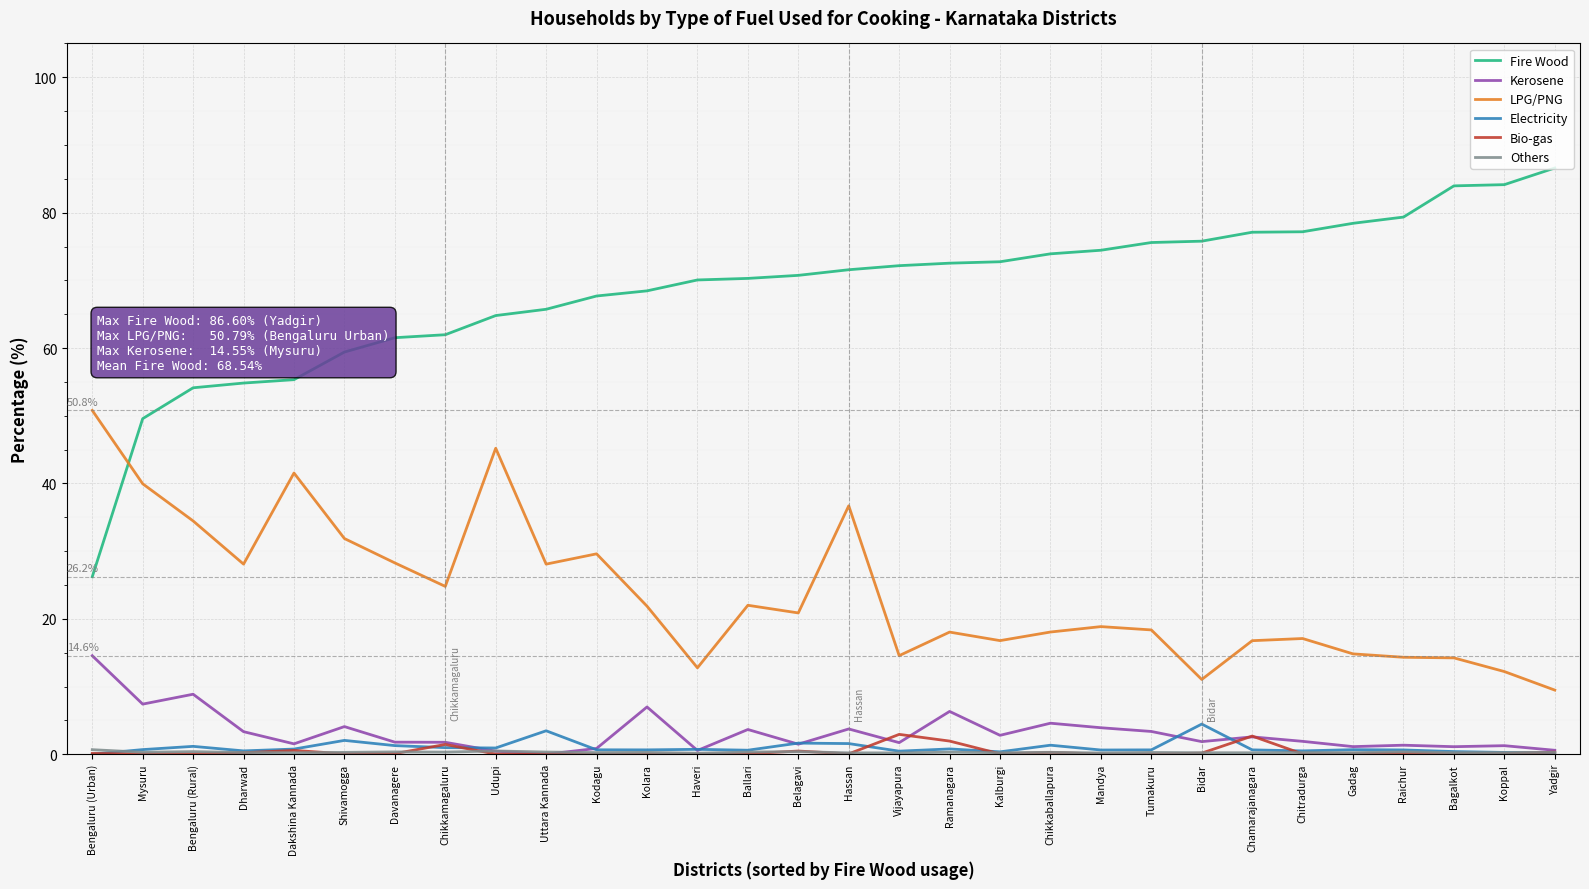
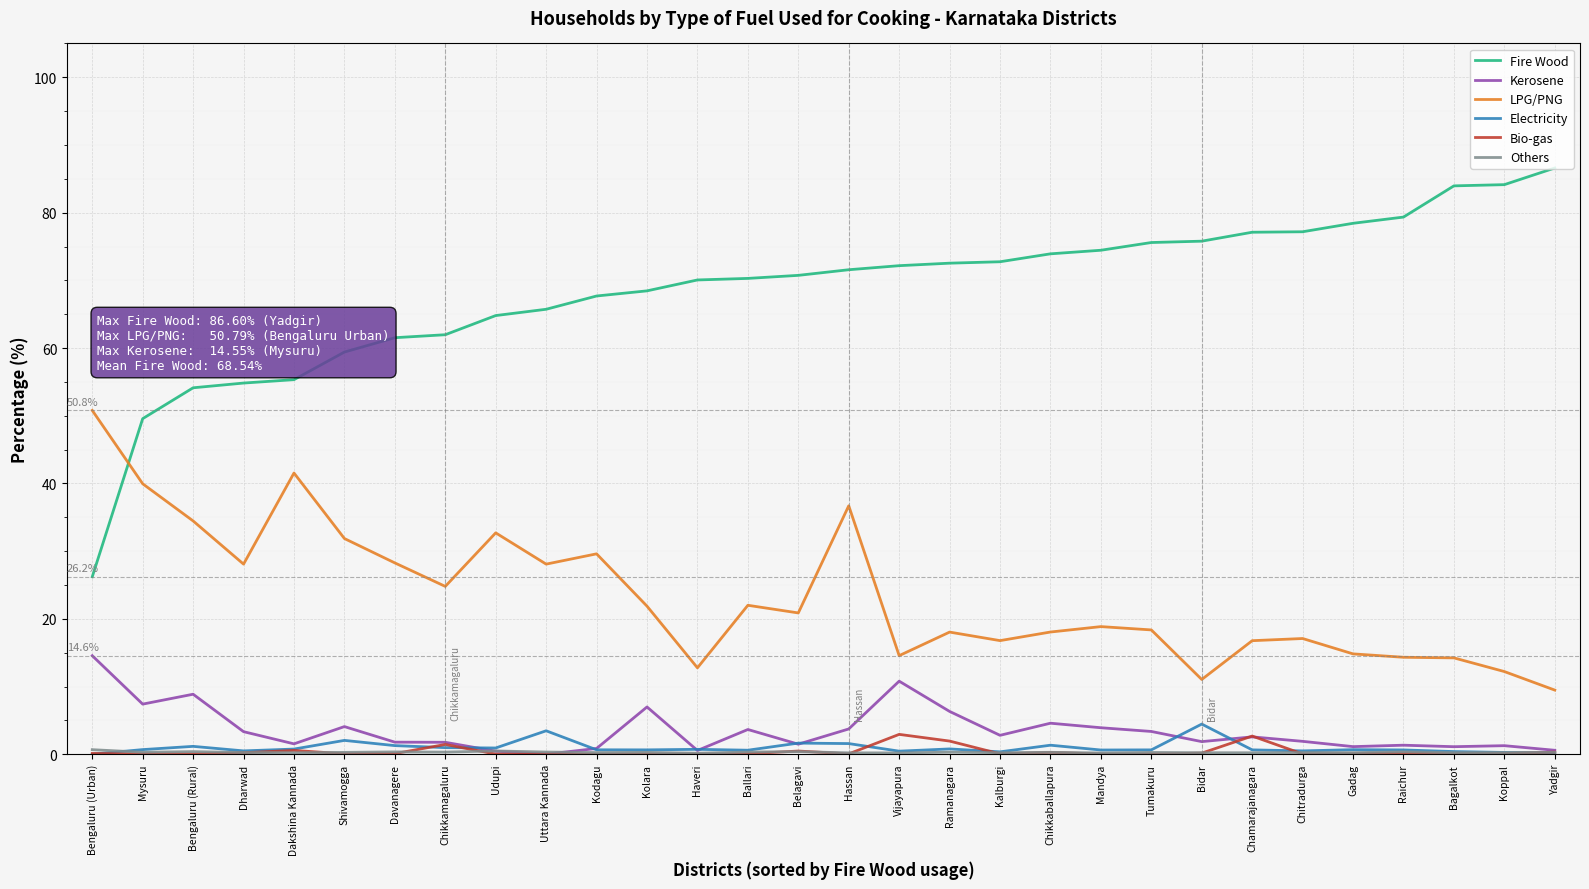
  {
    "Fire Wood": {
      "Bengaluru (Urban)": "26.2%"
    },
    "Kerosene": {
      "Mysuru": "7",
      "Bengaluru (Rural)": "9",
      "Dharwad": "3",
      "Dakshina Kannada": "2",
      "Shivamogga": "4",
      "Davanagere": "2",
      "Kolara": "7",
      "Ballari": "4",
      "Hassan": "4",
-     "Vijayapura": "2",
+     "Vijayapura": "11",
      "Ramanagara": "6",
      "Kalburgi": "3",
      "Chikkaballapura": "5",
      "Mandya": "4",
      "Tumakuru": "3",
      "Bidar": "2",
      "Chitradurga": "2",
      "Gadag": "1",
      "Raichur": "1",
      "Bagalkot": "1",
      "Koppal": "1"
    },
    "LPG/PNG": {
      "Mysuru": "40",
      "Bengaluru (Rural)": "34",
      "Dharwad": "28",
      "Dakshina Kannada": "42",
      "Shivamogga": "32",
      "Davanagere": "28",
      "Chikkamagaluru": "25",
-     "Udupi": "45",
+     "Udupi": "33",
      "Uttara Kannada": "28",
      "Kodagu": "30",
      "Kolara": "22",
      "Haveri": "13",
      "Ballari": "22",
      "Belagavi": "21",
      "Hassan": "37",
      "Vijayapura": "15",
      "Ramanagara": "18",
      "Kalburgi": "17",
      "Chikkaballapura": "18",
      "Mandya": "19",
      "Tumakuru": "18",
      "Bidar": "11",
      "Chamarajanagara": "17",
      "Chitradurga": "17",
      "Gadag": "15",
      "Raichur": "14",
      "Bagalkot": "14",
      "Koppal": "12",
      "Yadgir": "9"
    },
    "Electricity": {
      "Mysuru": "1",
      "Bengaluru (Rural)": "1",
      "Shivamogga": "2",
      "Davanagere": "1",
      "Chikkamagaluru": "1",
      "Udupi": "1",
      "Uttara Kannada": "3",
      "Hassan": "2",
      "Ramanagara": "1",
      "Chikkaballapura": "1",
      "Mandya": "1",
      "Bidar": "4",
      "Chamarajanagara": "1",
      "Gadag": "1"
    },
    "Bio-gas": {
      "Udupi": "0",
      "Vijayapura": "3",
      "Ramanagara": "2"
    },
    "Others": {
      "Bengaluru (Urban)": "1",
      "Chikkamagaluru": "0",
      "Ramanagara": "0",
      "Chamarajanagara": "0"
    }
  }
